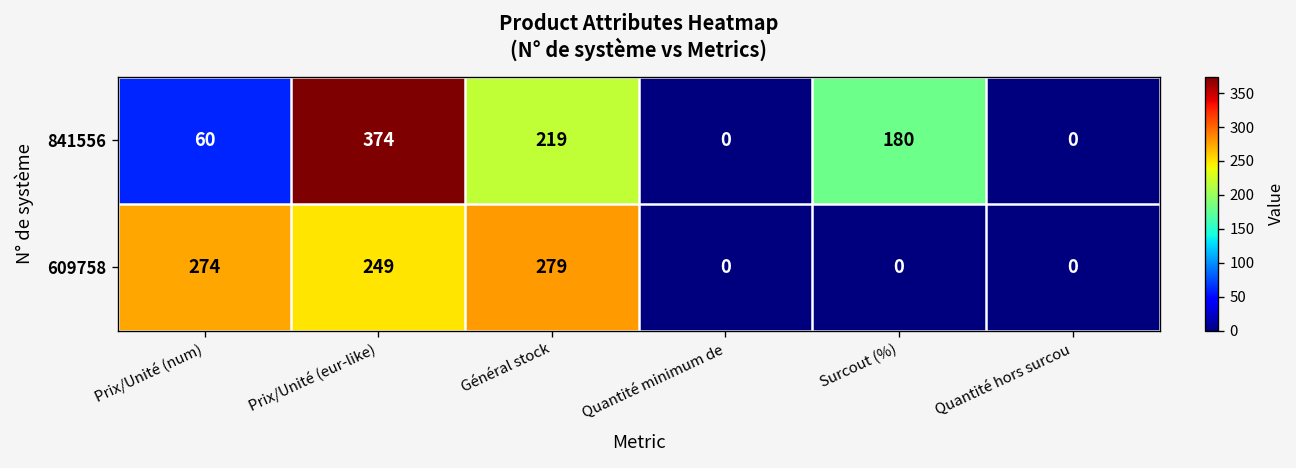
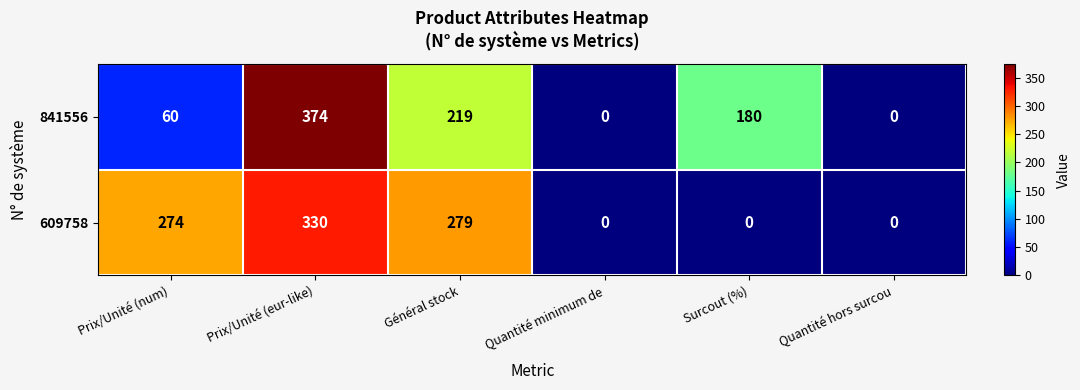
  {
    "841556": {
      "Prix/Unité (num)": 60,
      "Prix/Unité (eur-like)": 374,
      "Général stock": 219,
      "Quantité minimum de": 0,
      "Surcout (%)": 180,
      "Quantité hors surcou": 0
    },
    "609758": {
      "Prix/Unité (num)": 274,
-     "Prix/Unité (eur-like)": 249,
+     "Prix/Unité (eur-like)": 330,
      "Général stock": 279,
      "Quantité minimum de": 0,
      "Surcout (%)": 0,
      "Quantité hors surcou": 0
    }
  }
